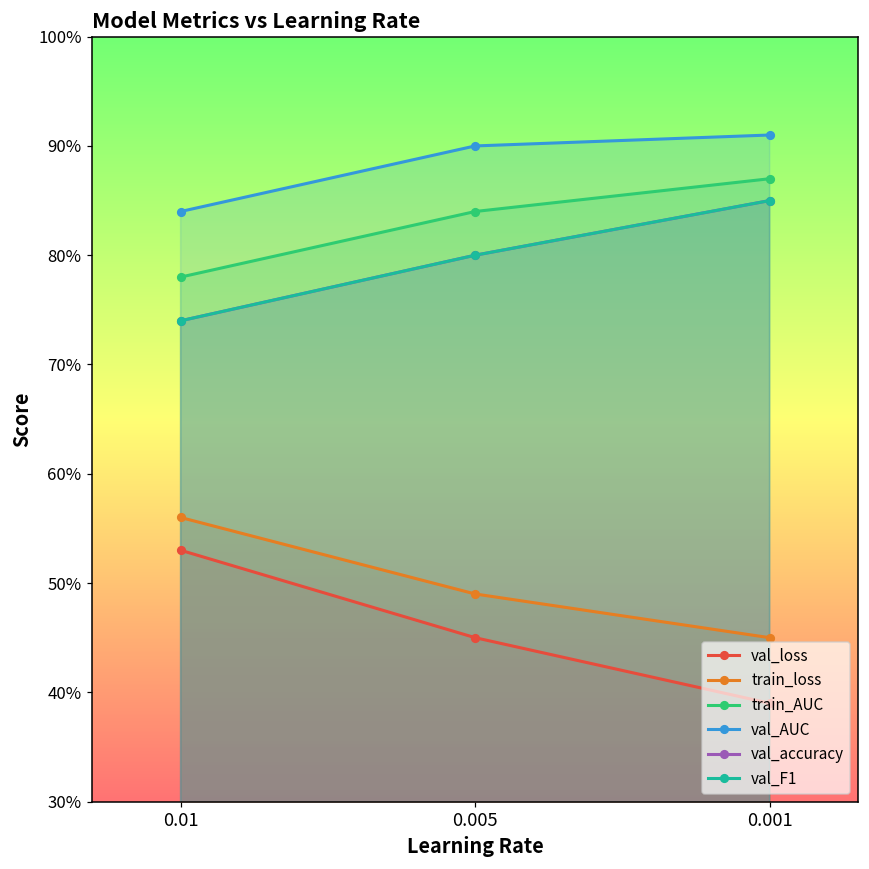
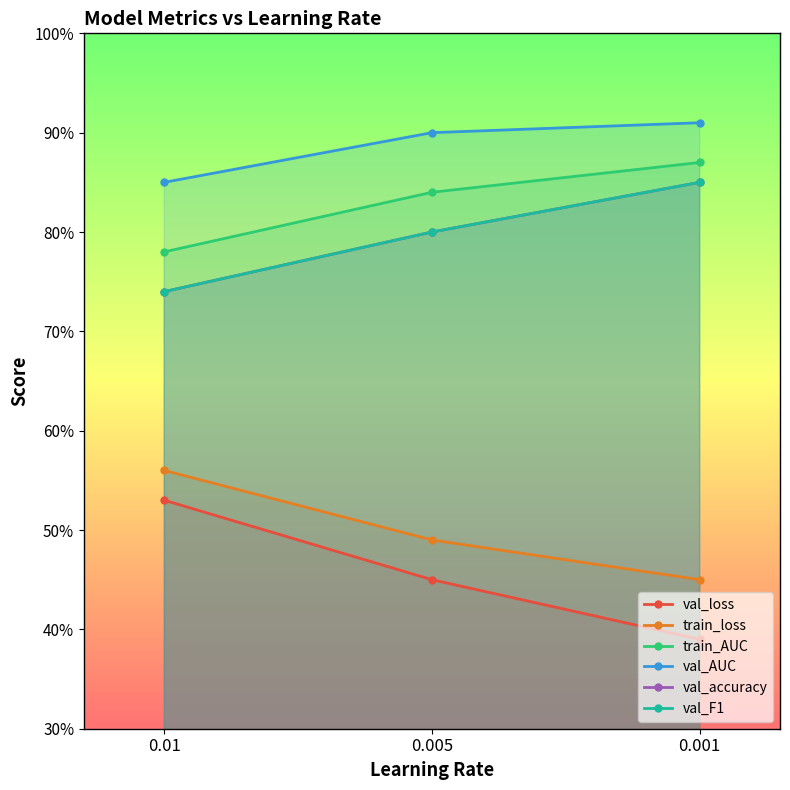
  {
    "val_AUC": {
-     "0.01": "84%",
+     "0.01": "85%",
      "0.005": "90%",
      "0.001": "91%"
    }
  }
